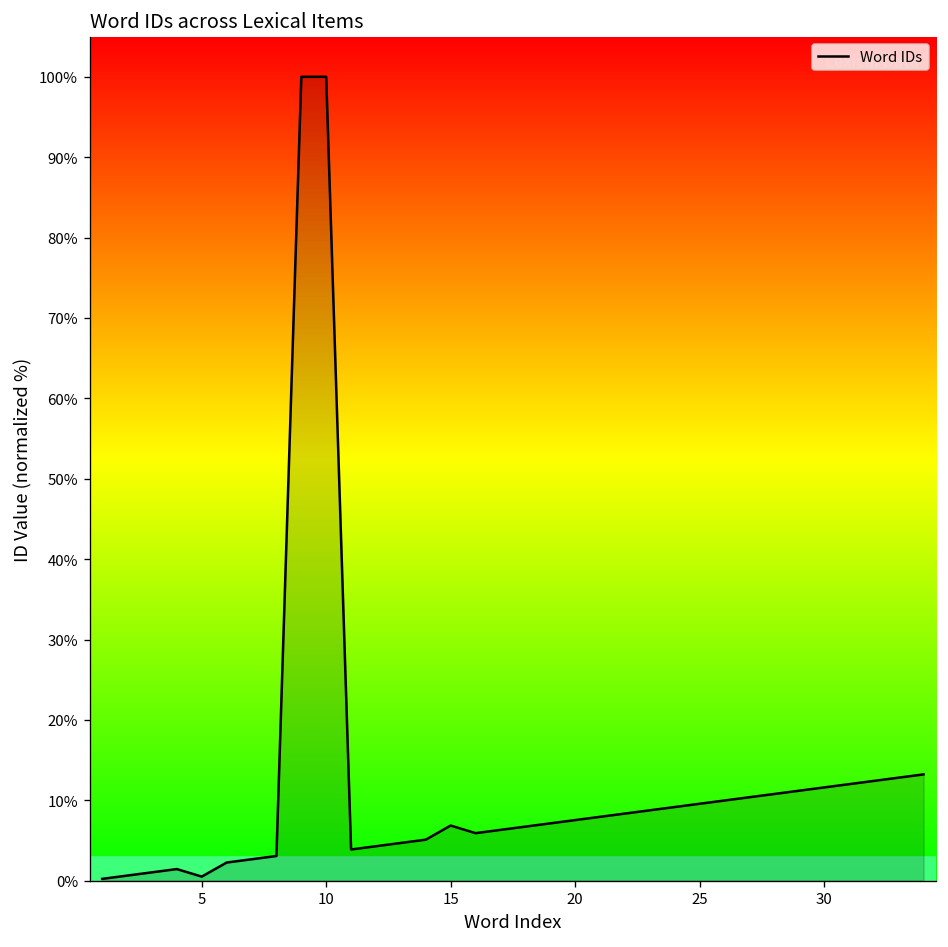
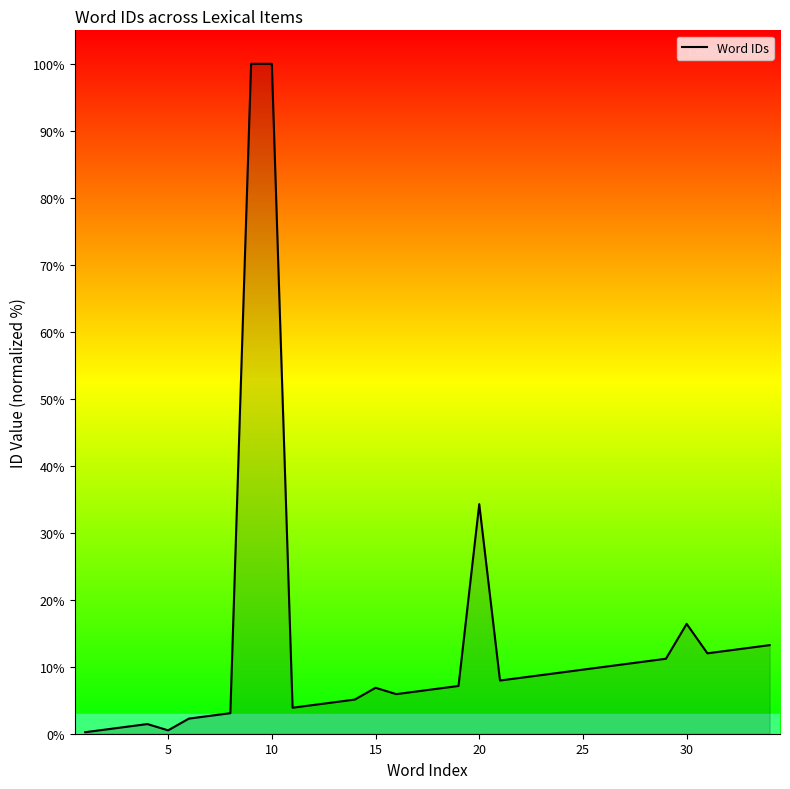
  {
    "10": "100%",
    "15": "7%",
-   "20": "8%",
+   "20": "34%",
    "25": "10%",
-   "30": "12%"
+   "30": "16%"
  }
